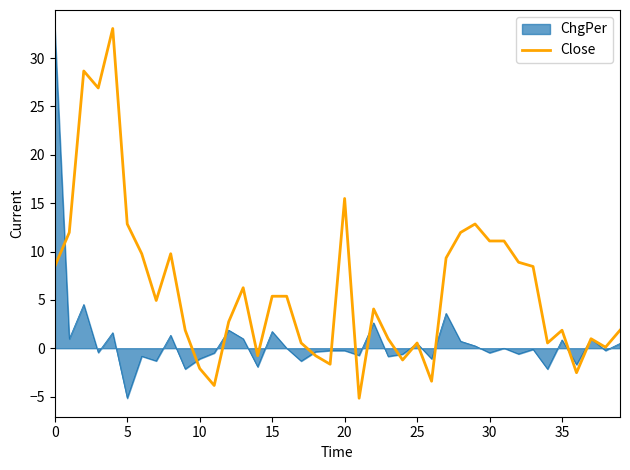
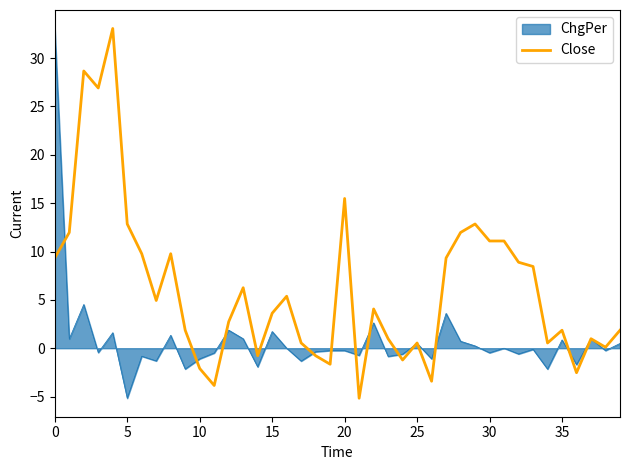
  {
    "Close": {
-     "0": 8,
+     "0": 9,
      "5": 13,
      "10": -2,
-     "15": 5,
+     "15": 4,
      "20": 15,
      "30": 11,
      "35": 2
    }
  }
